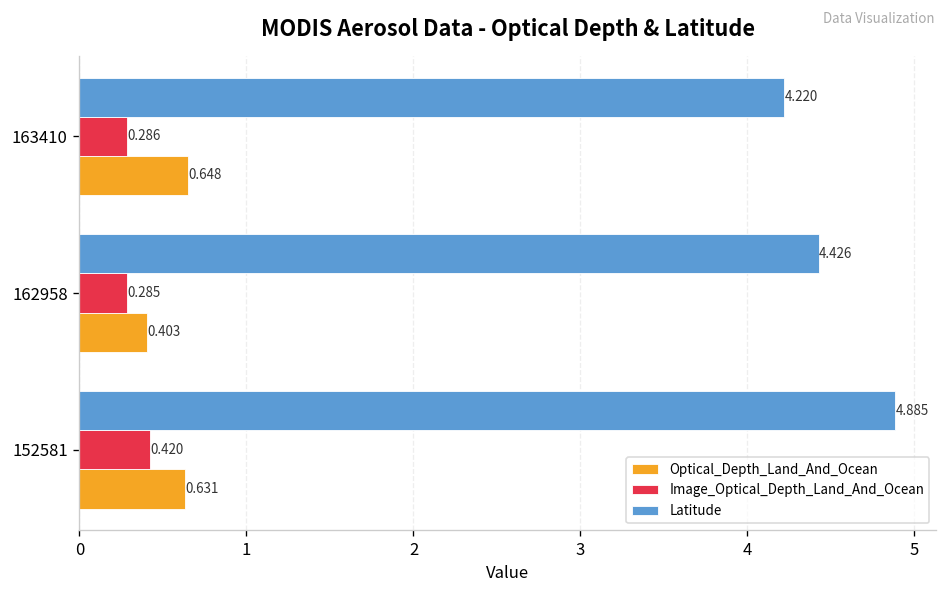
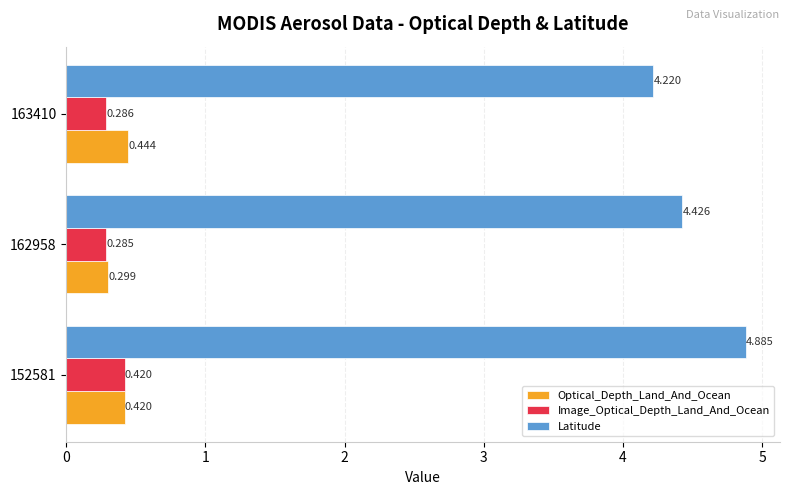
  {
    "Optical_Depth_Land_And_Ocean": {
-     "163410": 0.648,
-     "162958": 0.403,
-     "152581": 0.631
+     "163410": 0.444,
+     "162958": 0.299,
+     "152581": 0.420
    },
    "Image_Optical_Depth_Land_And_Ocean": {
      "163410": 0.286,
      "162958": 0.285,
      "152581": 0.420
    },
    "Latitude": {
      "163410": 4.220,
      "162958": 4.426,
      "152581": 4.885
    }
  }
